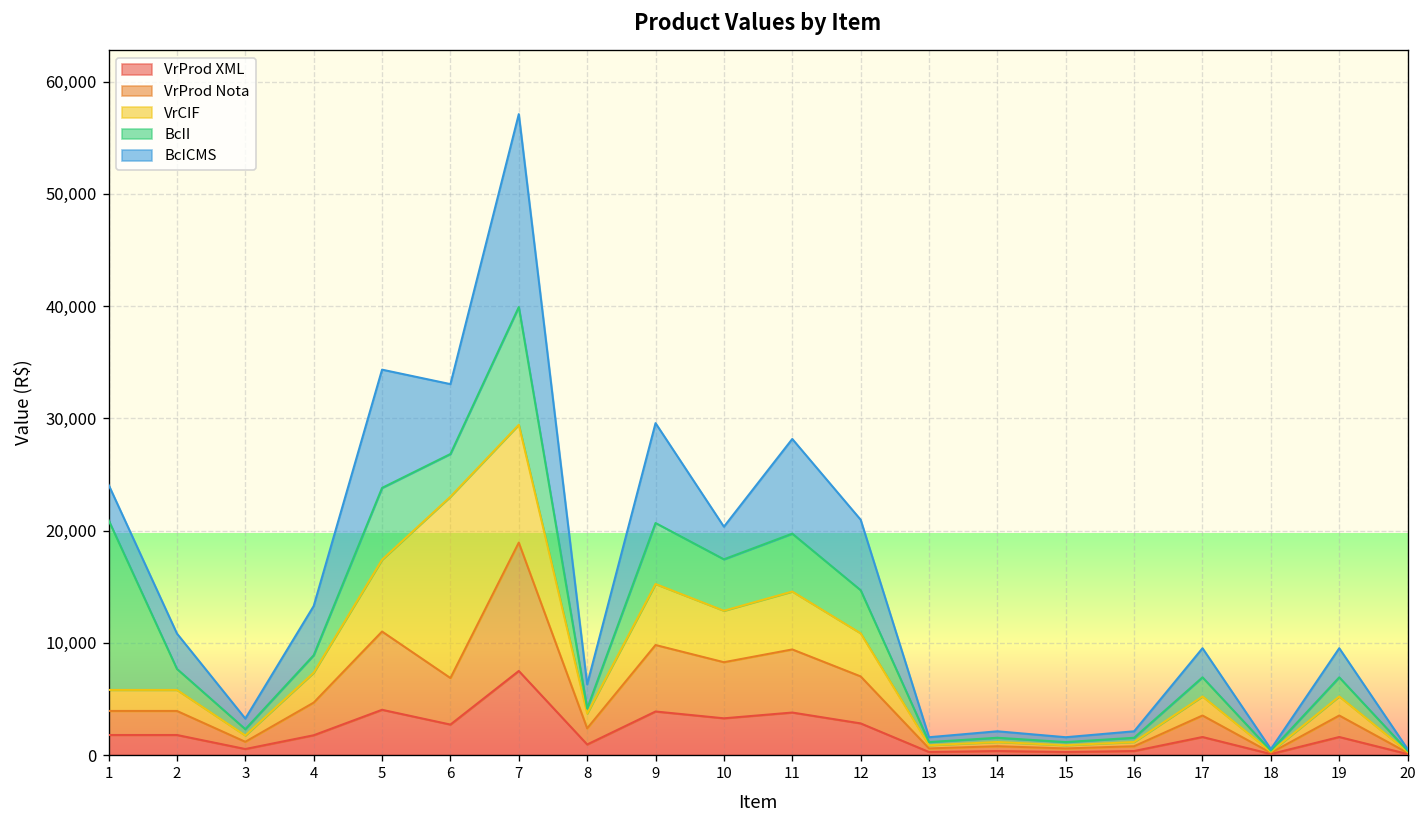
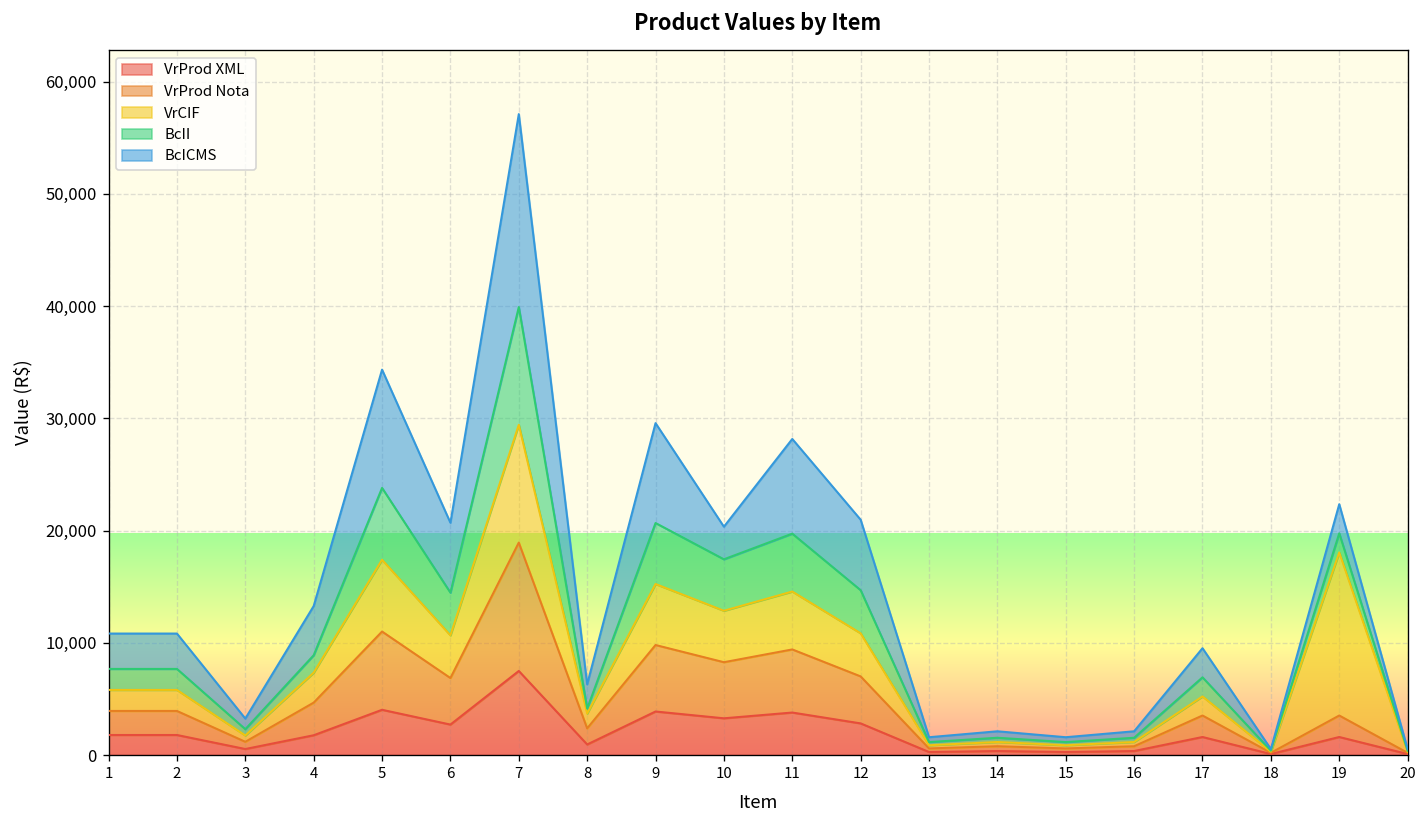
  {
    "VrCIF": {
      "1": "2,000",
      "2": "2,000",
      "3": "1,000",
      "4": "3,000",
      "5": "6,000",
-     "6": "16,000",
+     "6": "4,000",
      "7": "10,000",
      "8": "1,000",
      "9": "5,000",
      "10": "5,000",
      "11": "5,000",
      "12": "4,000",
      "13": "0",
      "14": "0",
      "15": "0",
      "16": "0",
      "17": "2,000",
-     "19": "2,000"
+     "19": "15,000"
    },
    "BcII": {
-     "1": "15,000",
+     "1": "2,000",
      "2": "2,000",
      "3": "1,000",
      "4": "2,000",
      "5": "6,000",
      "6": "4,000",
      "7": "10,000",
      "8": "0",
      "9": "5,000",
      "10": "5,000",
      "11": "5,000",
      "12": "4,000",
      "13": "0",
      "14": "0",
      "15": "0",
      "16": "0",
      "17": "2,000",
      "19": "2,000"
    },
    "BcICMS": {
      "1": "3,000",
      "2": "3,000",
      "3": "1,000",
      "4": "4,000",
      "5": "11,000",
      "6": "6,000",
      "7": "17,000",
      "8": "2,000",
      "9": "9,000",
      "10": "3,000",
      "11": "8,000",
      "12": "6,000",
      "13": "0",
      "14": "1,000",
      "15": "0",
      "16": "1,000",
      "17": "3,000",
      "19": "3,000"
    }
  }
